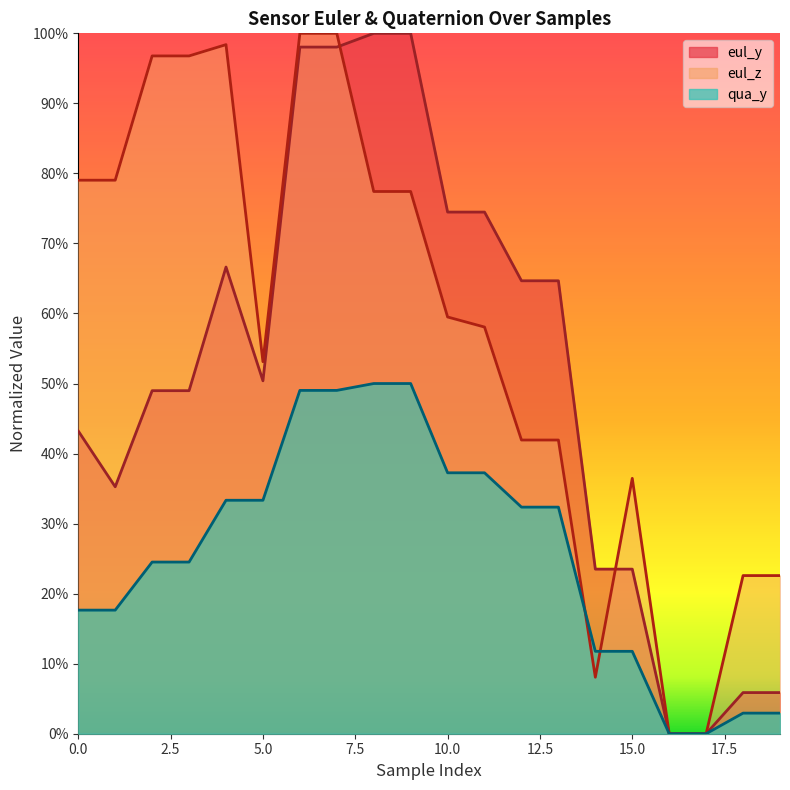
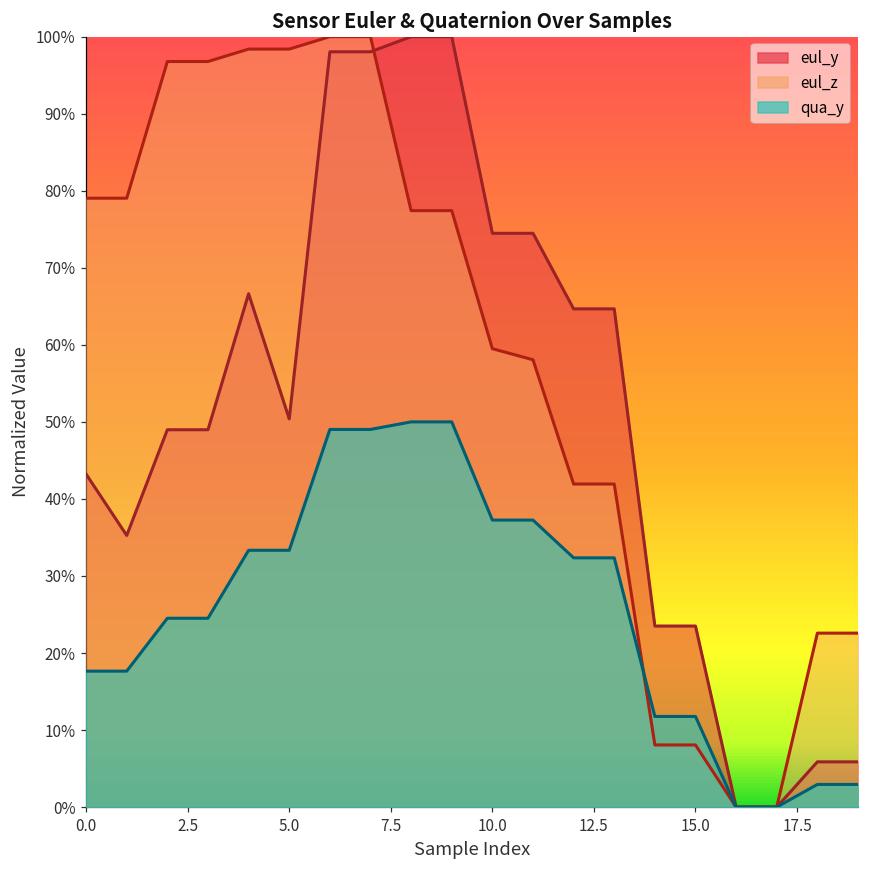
  {
    "eul_y": {
      "0.0": "43%",
      "5.0": "50%",
      "10.0": "74%",
      "15.0": "24%"
    },
    "eul_z": {
      "0.0": "79%",
-     "5.0": "53%",
+     "5.0": "98%",
      "10.0": "60%",
-     "15.0": "36%"
+     "15.0": "8%"
    },
    "qua_y": {
      "0.0": "18%",
      "5.0": "33%",
      "10.0": "37%",
      "15.0": "12%"
    }
  }
